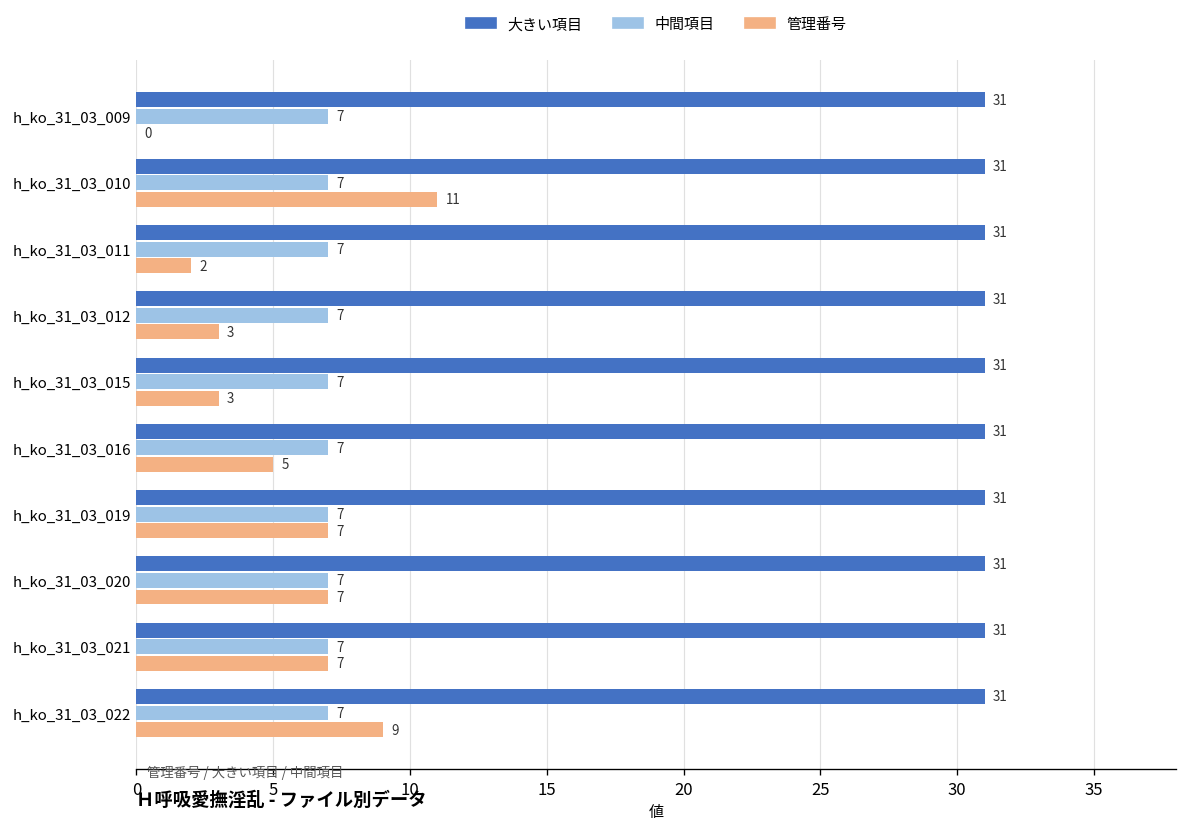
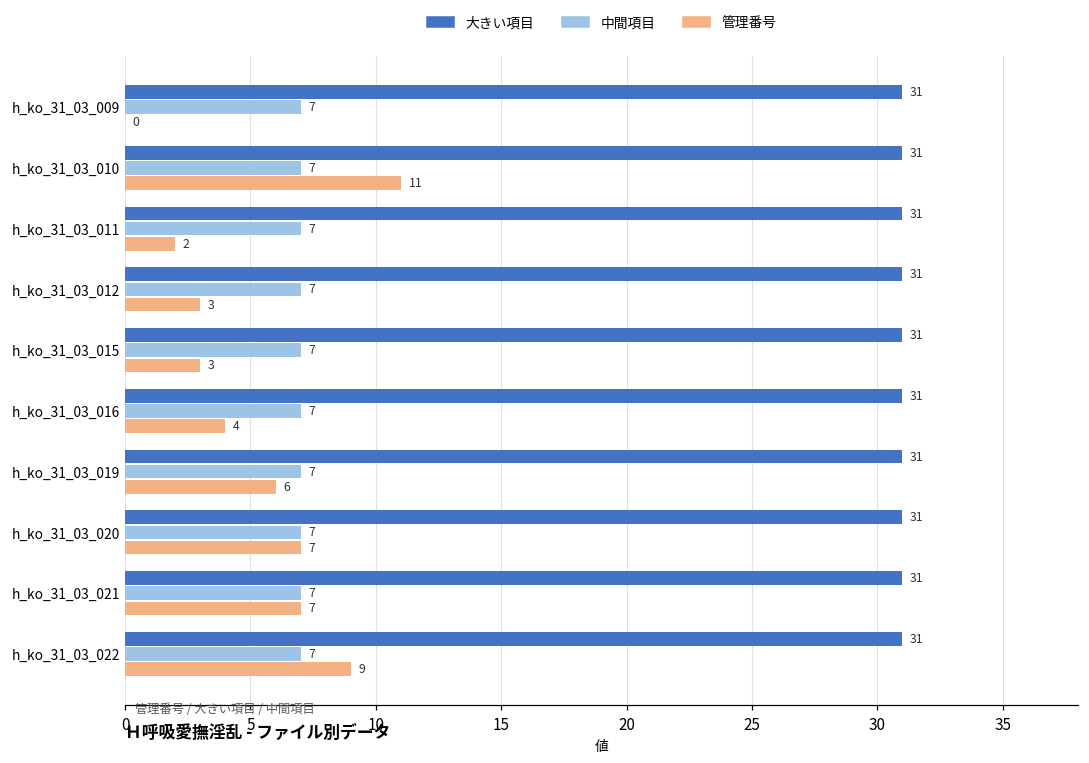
  {
    "大きい項目": {
      "h_ko_31_03_009": 31,
      "h_ko_31_03_010": 31,
      "h_ko_31_03_011": 31,
      "h_ko_31_03_012": 31,
      "h_ko_31_03_015": 31,
      "h_ko_31_03_016": 31,
      "h_ko_31_03_019": 31,
      "h_ko_31_03_020": 31,
      "h_ko_31_03_021": 31,
      "h_ko_31_03_022": 31
    },
    "中間項目": {
      "h_ko_31_03_009": 7,
      "h_ko_31_03_010": 7,
      "h_ko_31_03_011": 7,
      "h_ko_31_03_012": 7,
      "h_ko_31_03_015": 7,
      "h_ko_31_03_016": 7,
      "h_ko_31_03_019": 7,
      "h_ko_31_03_020": 7,
      "h_ko_31_03_021": 7,
      "h_ko_31_03_022": 7
    },
    "管理番号": {
      "h_ko_31_03_009": 0,
      "h_ko_31_03_010": 11,
      "h_ko_31_03_011": 2,
      "h_ko_31_03_012": 3,
      "h_ko_31_03_015": 3,
-     "h_ko_31_03_016": 5,
-     "h_ko_31_03_019": 7,
+     "h_ko_31_03_016": 4,
+     "h_ko_31_03_019": 6,
      "h_ko_31_03_020": 7,
      "h_ko_31_03_021": 7,
      "h_ko_31_03_022": 9
    }
  }
